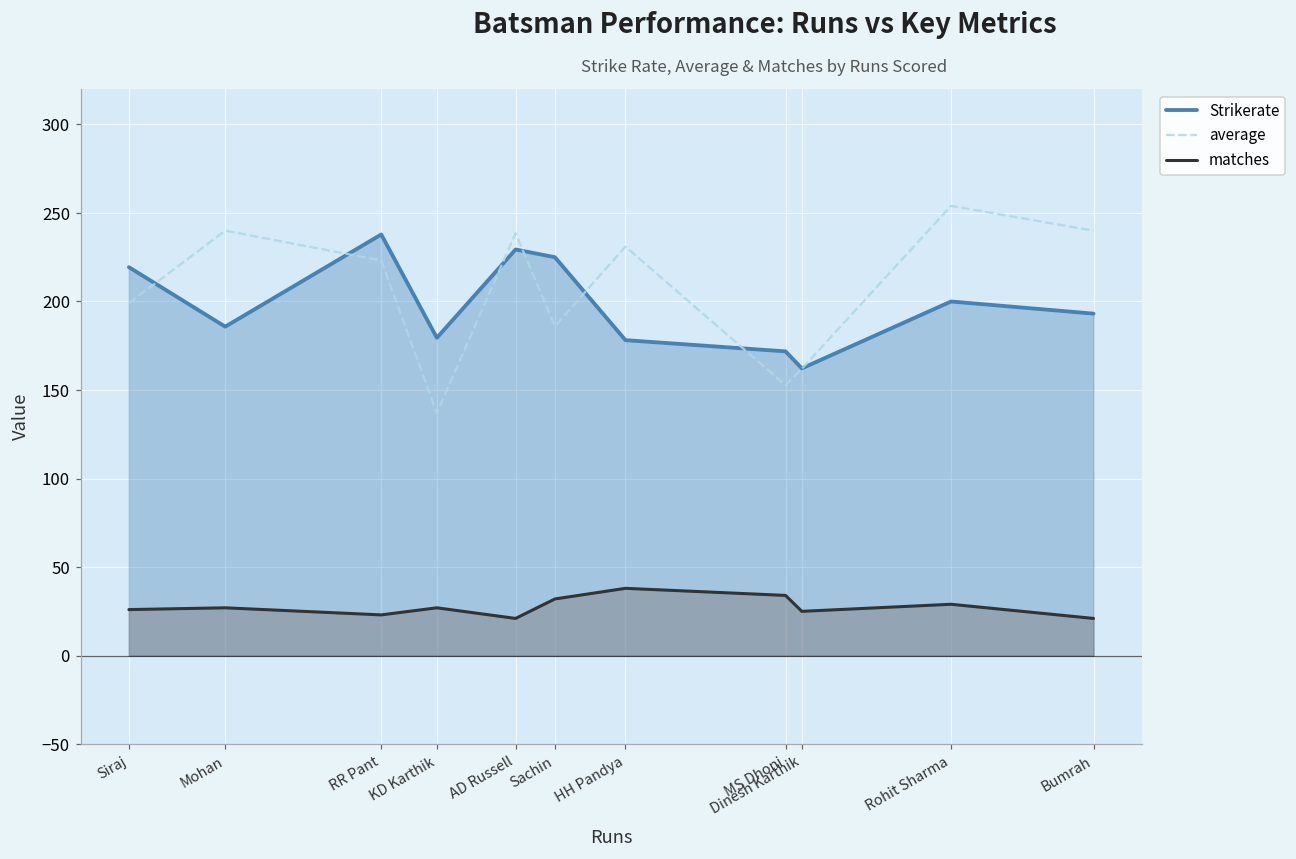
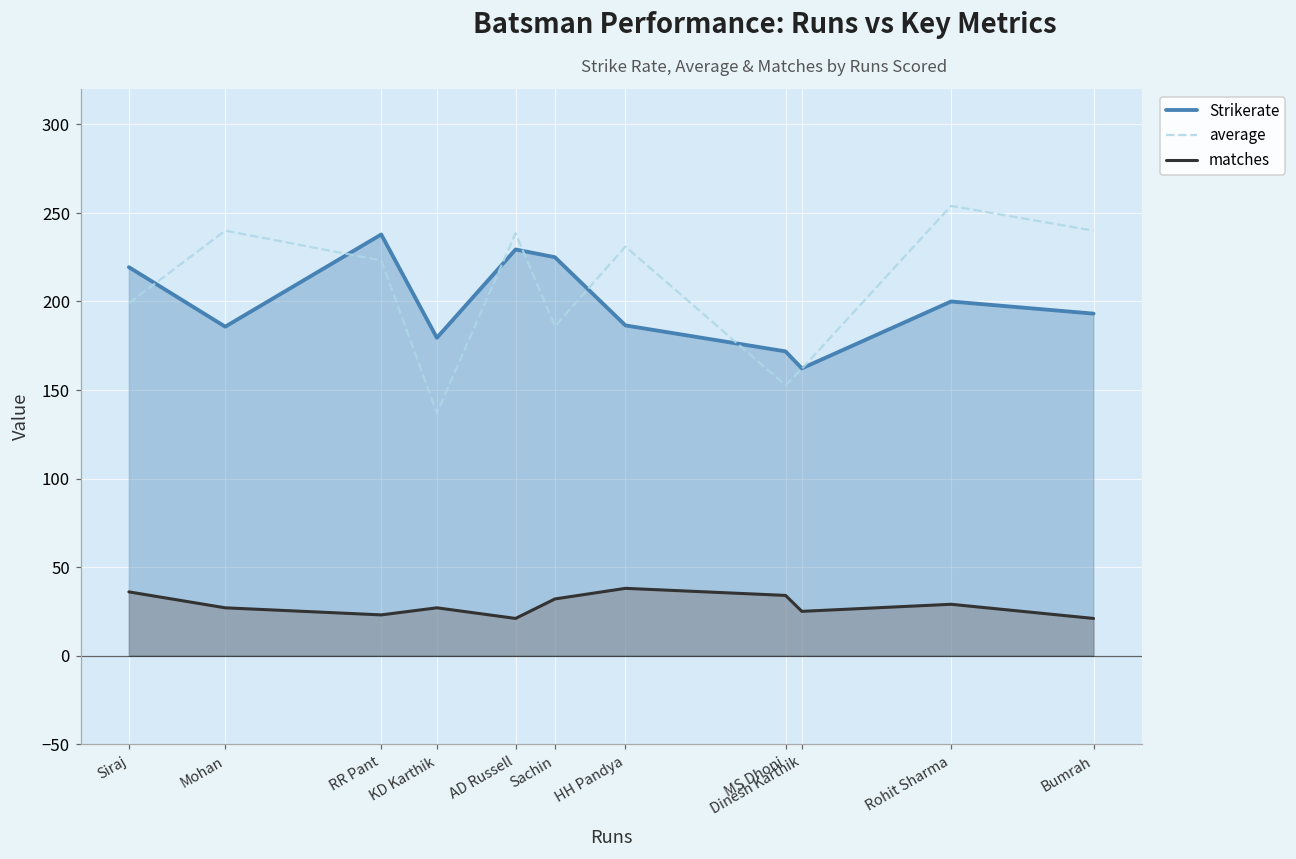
  {
    "Strikerate": {
      "Siraj": 219,
      "Mohan": 186,
      "RR Pant": 238,
      "KD Karthik": 179,
      "AD Russell": 229,
      "Sachin": 225,
-     "HH Pandya": 178,
+     "HH Pandya": 186,
      "MS Dhoni": 172,
      "Rohit Sharma": 200,
      "Bumrah": 193
    },
    "average": {
      "Siraj": 199,
      "Mohan": 240,
      "RR Pant": 223,
      "KD Karthik": 137,
      "AD Russell": 239,
      "Sachin": 186,
      "HH Pandya": 231,
      "MS Dhoni": 153,
      "Rohit Sharma": 254,
      "Bumrah": 240
    },
    "matches": {
-     "Siraj": 26,
+     "Siraj": 36,
      "Mohan": 27,
      "RR Pant": 23,
      "KD Karthik": 27,
      "AD Russell": 21,
      "Sachin": 32,
      "HH Pandya": 38,
      "MS Dhoni": 34,
      "Dinesh Karthik": 25,
      "Rohit Sharma": 29,
      "Bumrah": 21
    }
  }
